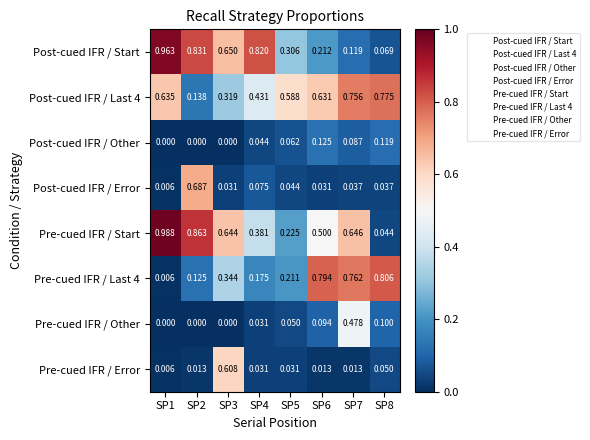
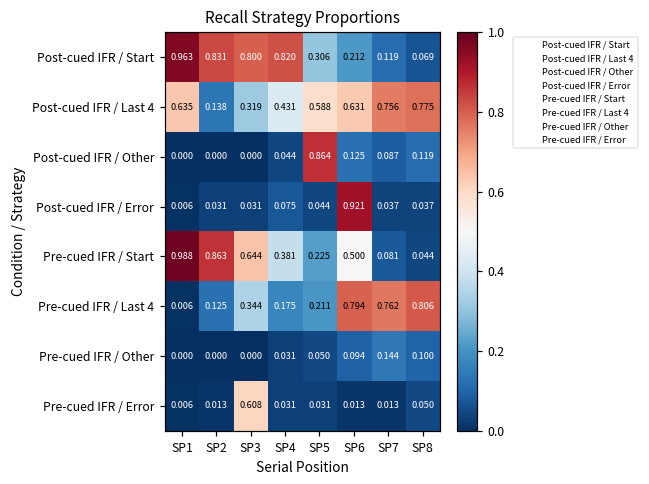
  {
    "Post-cued IFR / Start": {
      "SP1": 0.963,
      "SP2": 0.831,
-     "SP3": 0.650,
+     "SP3": 0.800,
      "SP4": 0.820,
      "SP5": 0.306,
      "SP6": 0.212,
      "SP7": 0.119,
      "SP8": 0.069
    },
    "Post-cued IFR / Last 4": {
      "SP1": 0.635,
      "SP2": 0.138,
      "SP3": 0.319,
      "SP4": 0.431,
      "SP5": 0.588,
      "SP6": 0.631,
      "SP7": 0.756,
      "SP8": 0.775
    },
    "Post-cued IFR / Other": {
      "SP1": 0.000,
      "SP2": 0.000,
      "SP3": 0.000,
      "SP4": 0.044,
-     "SP5": 0.062,
+     "SP5": 0.864,
      "SP6": 0.125,
      "SP7": 0.087,
      "SP8": 0.119
    },
    "Post-cued IFR / Error": {
      "SP1": 0.006,
-     "SP2": 0.687,
+     "SP2": 0.031,
      "SP3": 0.031,
      "SP4": 0.075,
      "SP5": 0.044,
-     "SP6": 0.031,
+     "SP6": 0.921,
      "SP7": 0.037,
      "SP8": 0.037
    },
    "Pre-cued IFR / Start": {
      "SP1": 0.988,
      "SP2": 0.863,
      "SP3": 0.644,
      "SP4": 0.381,
      "SP5": 0.225,
      "SP6": 0.500,
-     "SP7": 0.646,
+     "SP7": 0.081,
      "SP8": 0.044
    },
    "Pre-cued IFR / Last 4": {
      "SP1": 0.006,
      "SP2": 0.125,
      "SP3": 0.344,
      "SP4": 0.175,
      "SP5": 0.211,
      "SP6": 0.794,
      "SP7": 0.762,
      "SP8": 0.806
    },
    "Pre-cued IFR / Other": {
      "SP1": 0.000,
      "SP2": 0.000,
      "SP3": 0.000,
      "SP4": 0.031,
      "SP5": 0.050,
      "SP6": 0.094,
-     "SP7": 0.478,
+     "SP7": 0.144,
      "SP8": 0.100
    },
    "Pre-cued IFR / Error": {
      "SP1": 0.006,
      "SP2": 0.013,
      "SP3": 0.608,
      "SP4": 0.031,
      "SP5": 0.031,
      "SP6": 0.013,
      "SP7": 0.013,
      "SP8": 0.050
    }
  }
